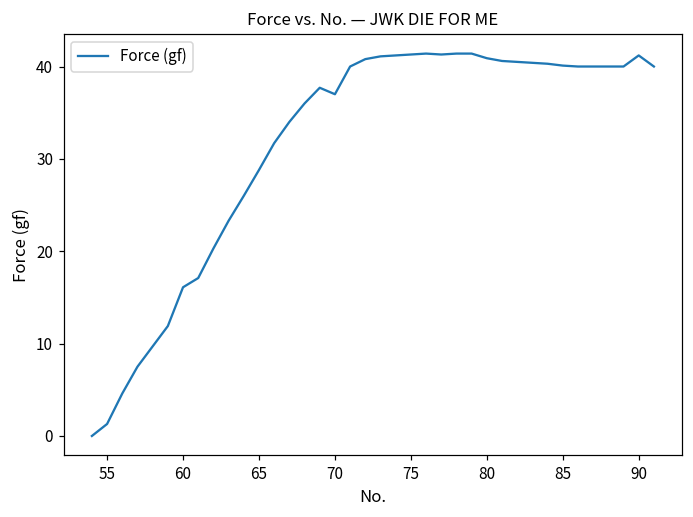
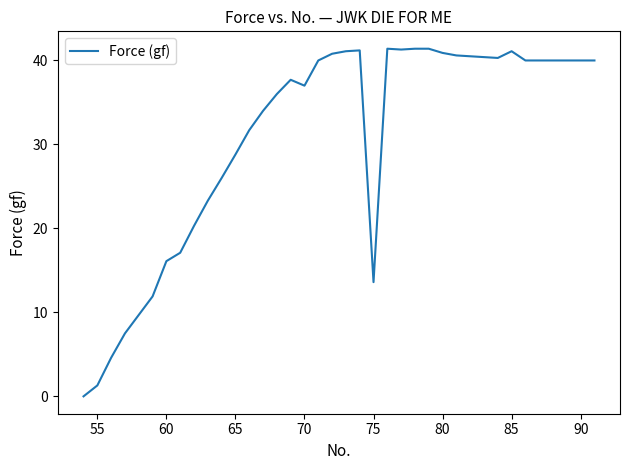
  {
    "55": 1,
    "60": 16,
    "65": 29,
    "70": 37,
-   "75": 41,
+   "75": 14,
    "80": 41,
-   "85": 40,
-   "90": 41
+   "85": 41,
+   "90": 40
  }
